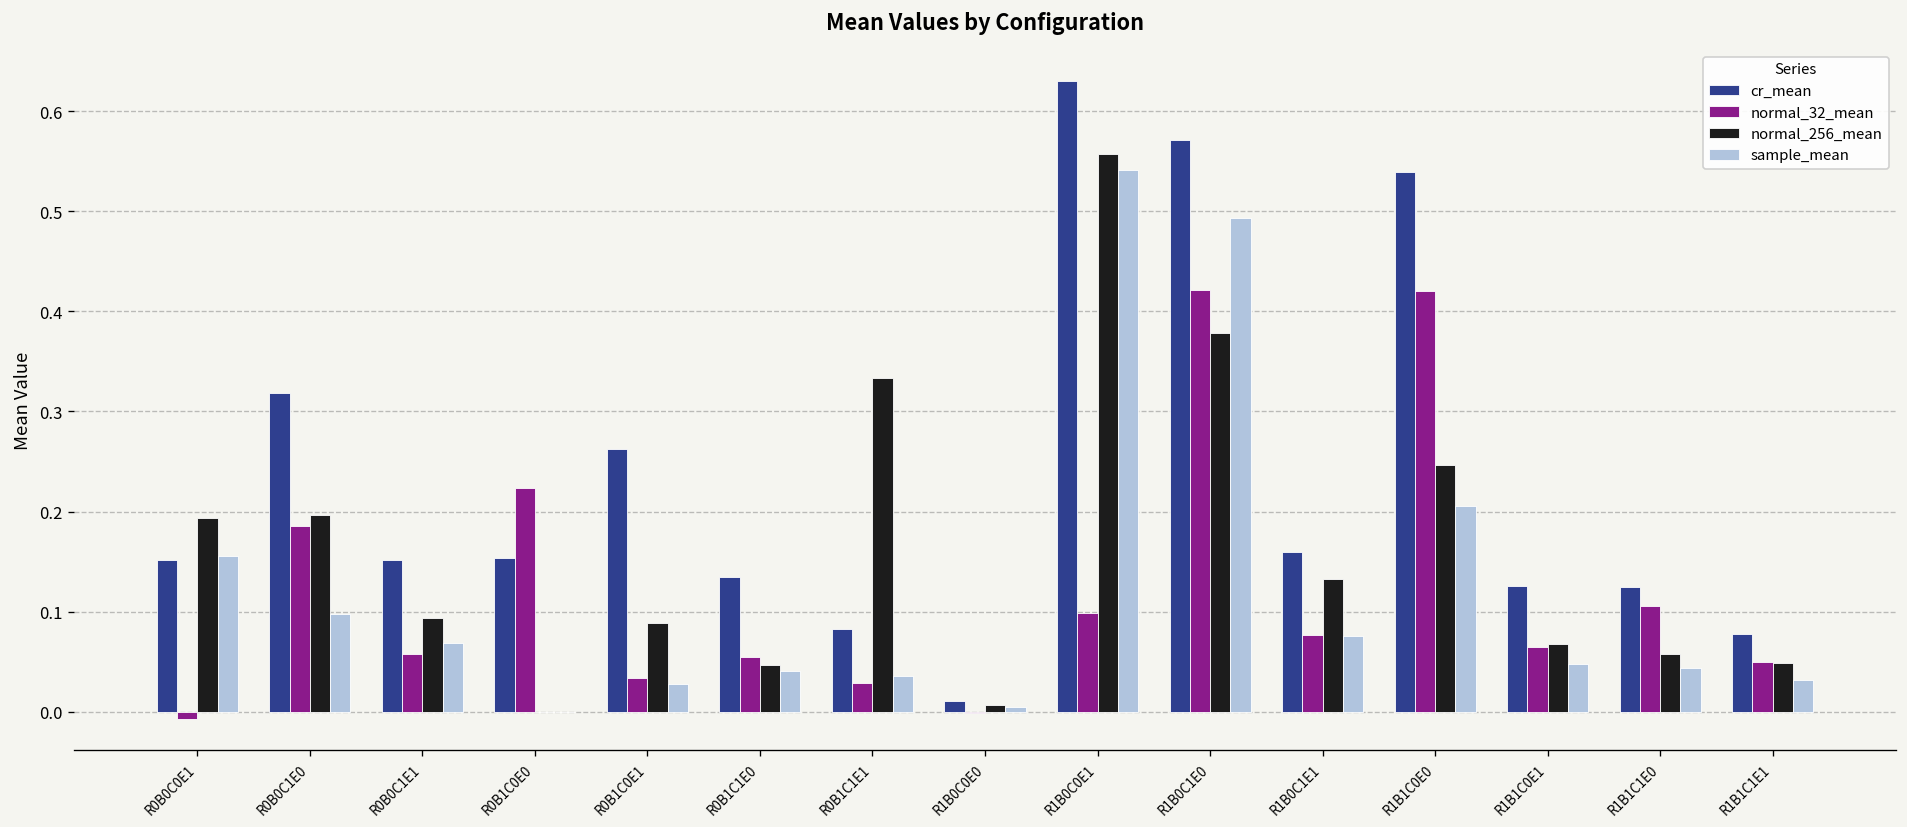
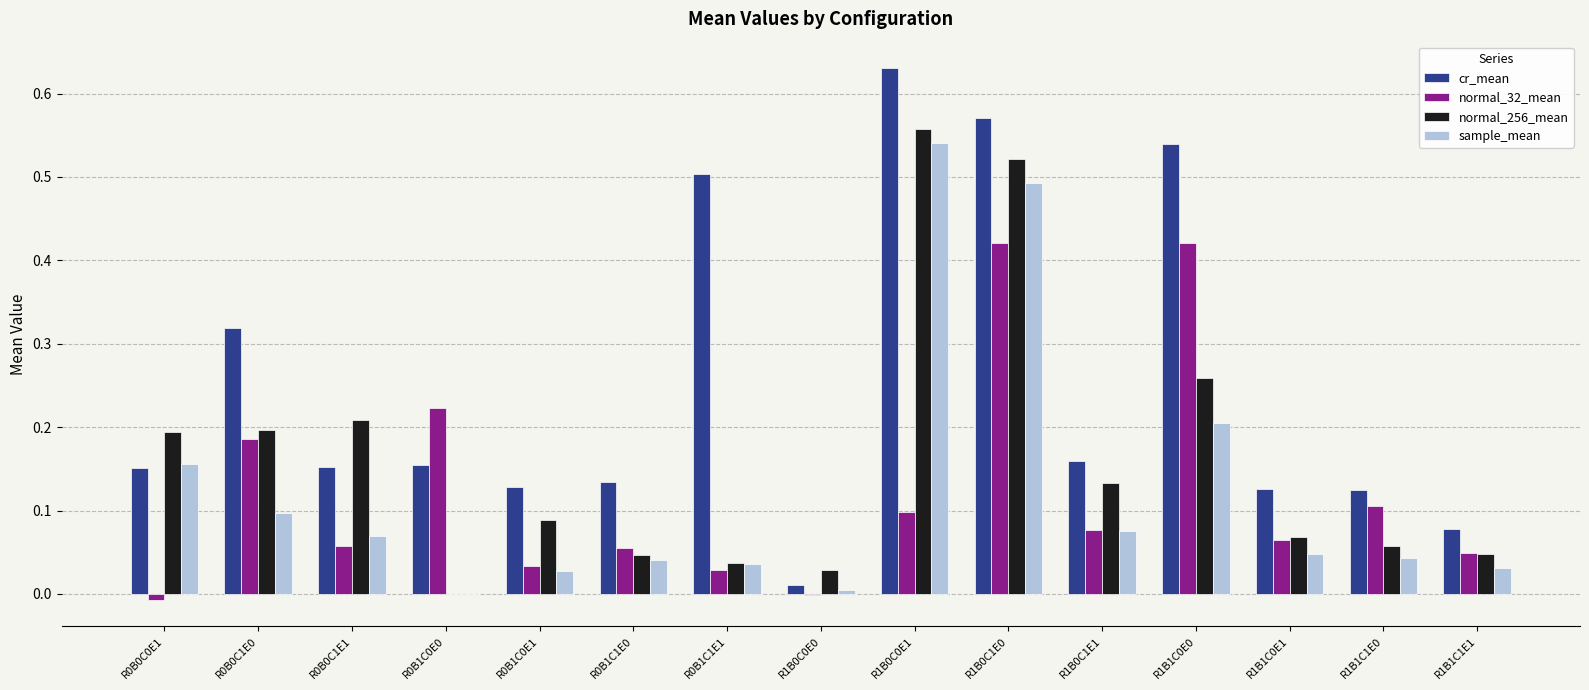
  {
    "cr_mean": {
      "R0B0C0E1": 0.15,
      "R0B0C1E0": 0.32,
      "R0B0C1E1": 0.15,
      "R0B1C0E0": 0.15,
-     "R0B1C0E1": 0.26,
+     "R0B1C0E1": 0.13,
      "R0B1C1E0": 0.13,
-     "R0B1C1E1": 0.08,
+     "R0B1C1E1": 0.50,
      "R1B0C0E0": 0.01,
      "R1B0C0E1": 0.63,
      "R1B0C1E0": 0.57,
      "R1B0C1E1": 0.16,
      "R1B1C0E0": 0.54,
      "R1B1C0E1": 0.13,
      "R1B1C1E0": 0.12,
      "R1B1C1E1": 0.08
    },
    "normal_32_mean": {
      "R0B0C0E1": -0.01,
      "R0B0C1E0": 0.19,
      "R0B0C1E1": 0.06,
      "R0B1C0E0": 0.22,
      "R0B1C0E1": 0.03,
      "R0B1C1E0": 0.05,
      "R0B1C1E1": 0.03,
      "R1B0C0E1": 0.10,
      "R1B0C1E0": 0.42,
      "R1B0C1E1": 0.08,
      "R1B1C0E0": 0.42,
      "R1B1C0E1": 0.06,
      "R1B1C1E0": 0.11,
      "R1B1C1E1": 0.05
    },
    "normal_256_mean": {
      "R0B0C0E1": 0.19,
      "R0B0C1E0": 0.20,
-     "R0B0C1E1": 0.09,
+     "R0B0C1E1": 0.21,
      "R0B1C0E1": 0.09,
      "R0B1C1E0": 0.05,
-     "R0B1C1E1": 0.33,
-     "R1B0C0E0": 0.01,
+     "R0B1C1E1": 0.04,
+     "R1B0C0E0": 0.03,
      "R1B0C0E1": 0.56,
-     "R1B0C1E0": 0.38,
+     "R1B0C1E0": 0.52,
      "R1B0C1E1": 0.13,
-     "R1B1C0E0": 0.25,
+     "R1B1C0E0": 0.26,
      "R1B1C0E1": 0.07,
      "R1B1C1E0": 0.06,
      "R1B1C1E1": 0.05
    },
    "sample_mean": {
      "R0B0C0E1": 0.16,
      "R0B0C1E0": 0.10,
      "R0B0C1E1": 0.07,
      "R0B1C0E1": 0.03,
      "R0B1C1E0": 0.04,
      "R0B1C1E1": 0.04,
      "R1B0C0E0": 0.00,
      "R1B0C0E1": 0.54,
      "R1B0C1E0": 0.49,
      "R1B0C1E1": 0.08,
      "R1B1C0E0": 0.21,
      "R1B1C0E1": 0.05,
      "R1B1C1E0": 0.04,
      "R1B1C1E1": 0.03
    }
  }
